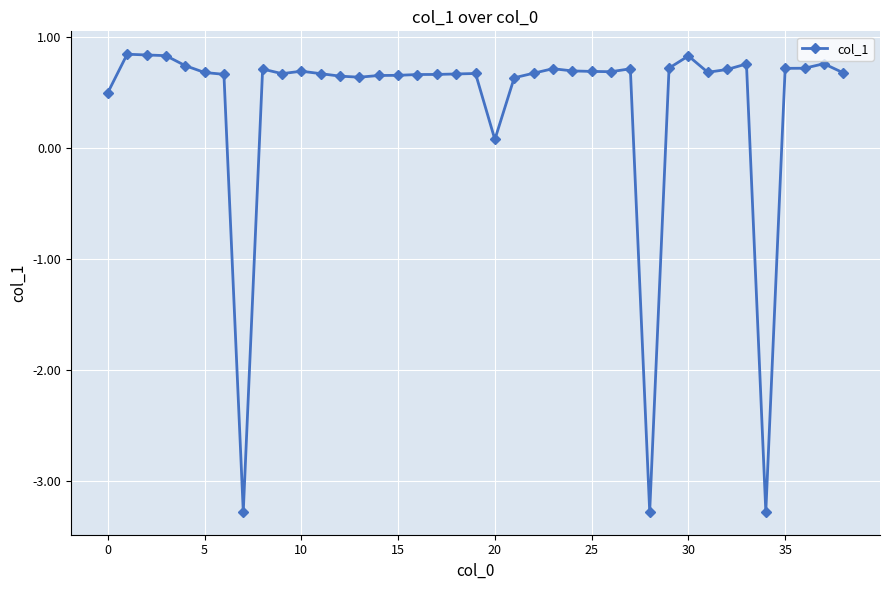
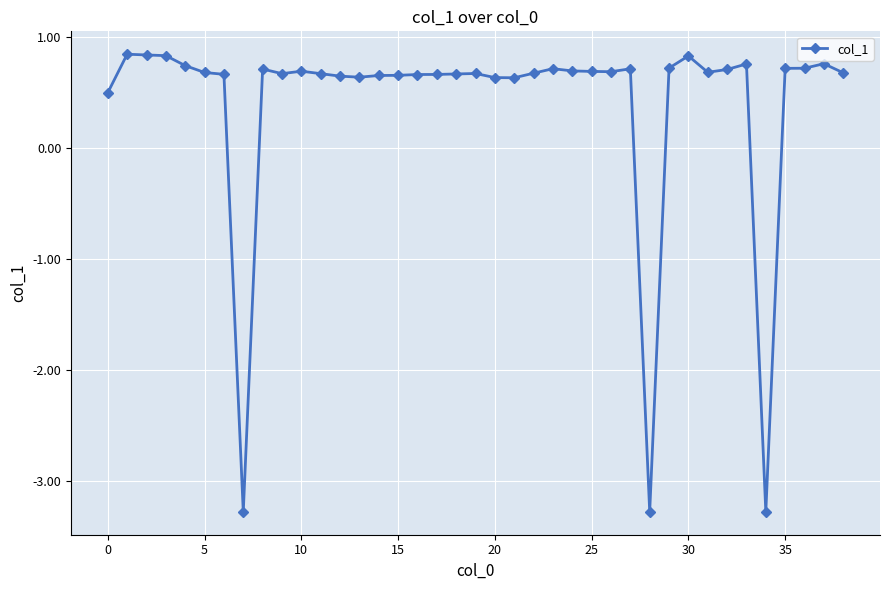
  {
    "0": 0.50,
    "5": 0.68,
    "10": 0.69,
    "15": 0.65,
-   "20": 0.08,
+   "20": 0.63,
    "25": 0.69,
    "30": 0.83,
    "35": 0.72
  }
